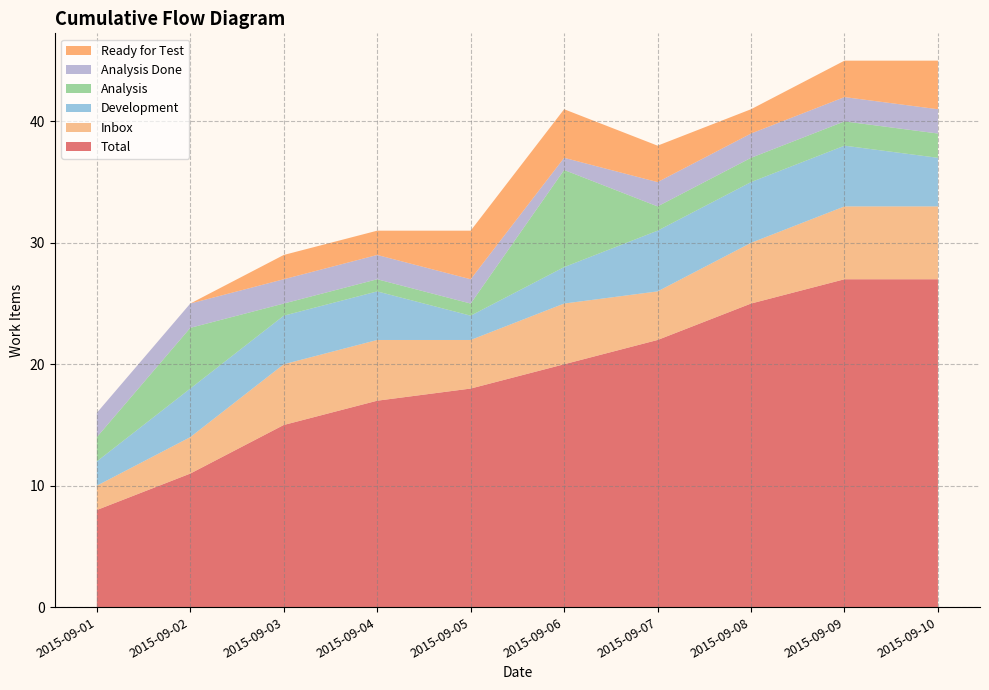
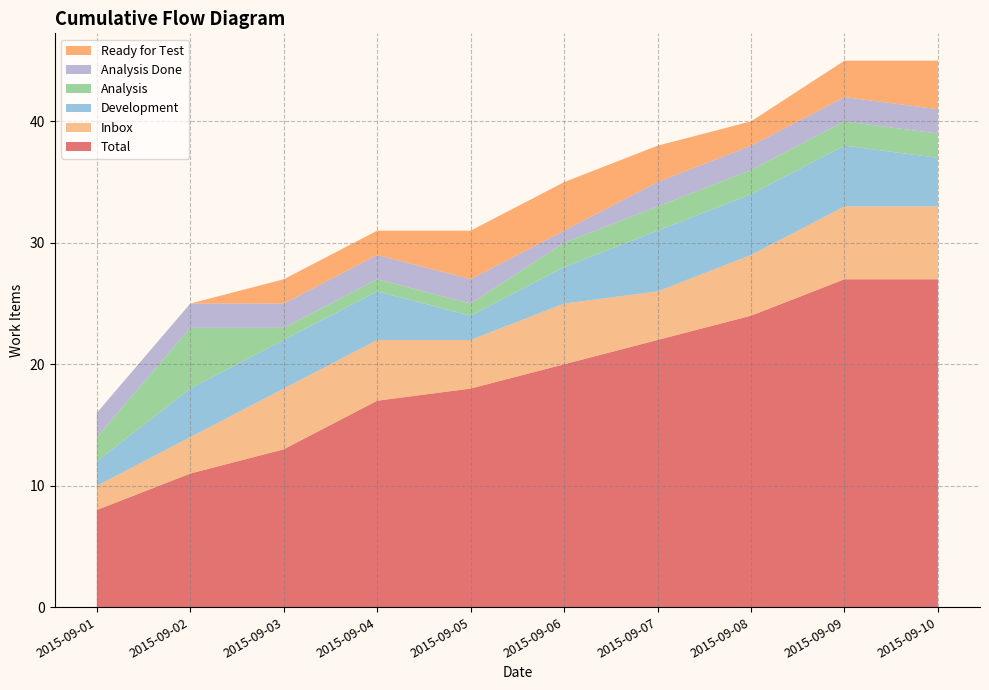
  {
    "Total": {
      "2015-09-01": 8,
      "2015-09-02": 11,
-     "2015-09-03": 15,
+     "2015-09-03": 13,
      "2015-09-04": 17,
      "2015-09-05": 18,
      "2015-09-06": 20,
      "2015-09-07": 22,
-     "2015-09-08": 25,
+     "2015-09-08": 24,
      "2015-09-09": 27,
      "2015-09-10": 27
    },
    "Analysis": {
      "2015-09-01": 2,
      "2015-09-02": 5,
      "2015-09-03": 1,
      "2015-09-04": 1,
      "2015-09-05": 1,
-     "2015-09-06": 8,
+     "2015-09-06": 2,
      "2015-09-07": 2,
      "2015-09-08": 2,
      "2015-09-09": 2,
      "2015-09-10": 2
    }
  }
